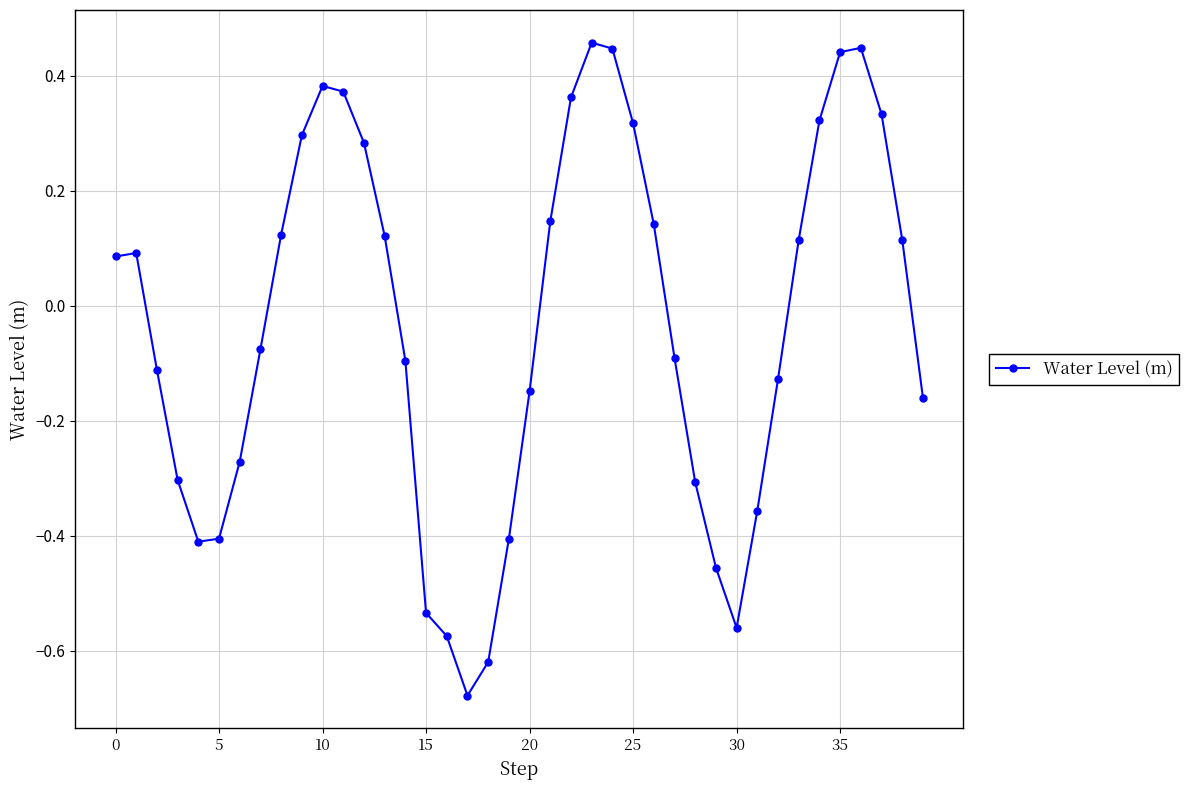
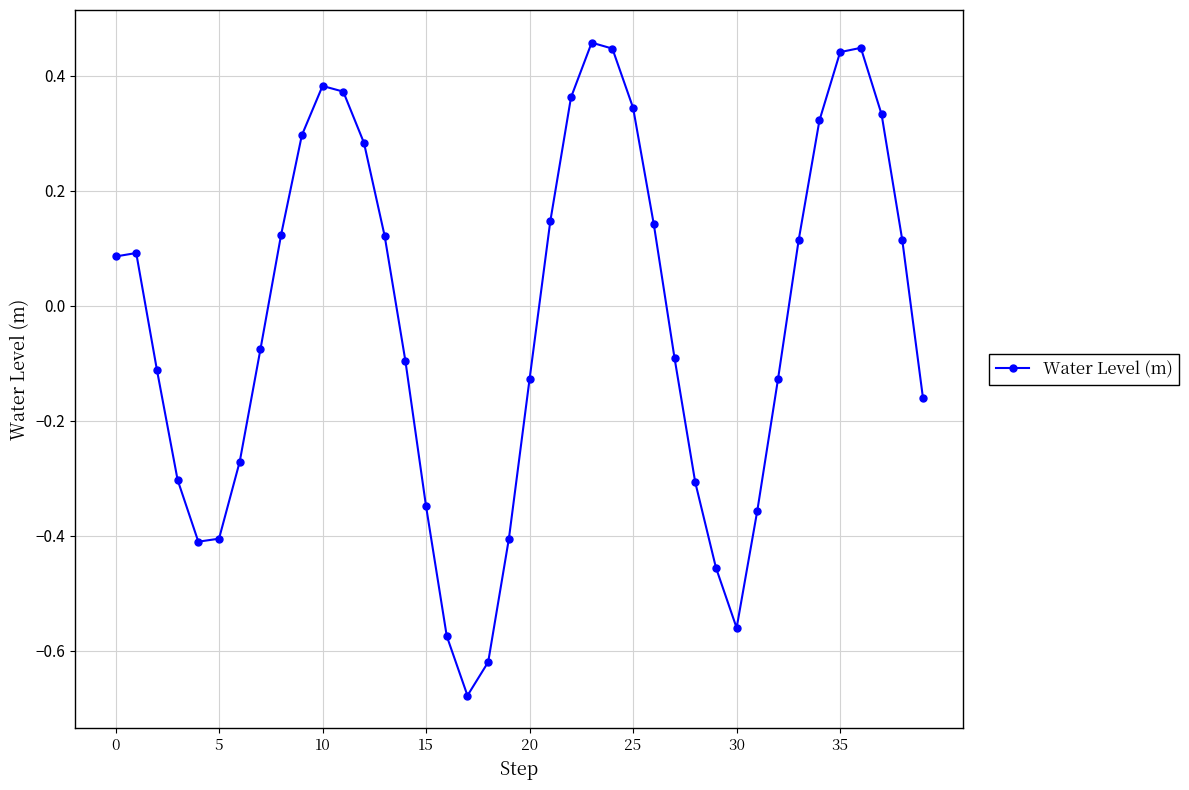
  {
    "0": 0.09,
    "5": -0.41,
    "10": 0.38,
-   "15": -0.53,
-   "20": -0.15,
-   "25": 0.32,
+   "15": -0.35,
+   "20": -0.13,
+   "25": 0.34,
    "30": -0.56,
    "35": 0.44
  }
